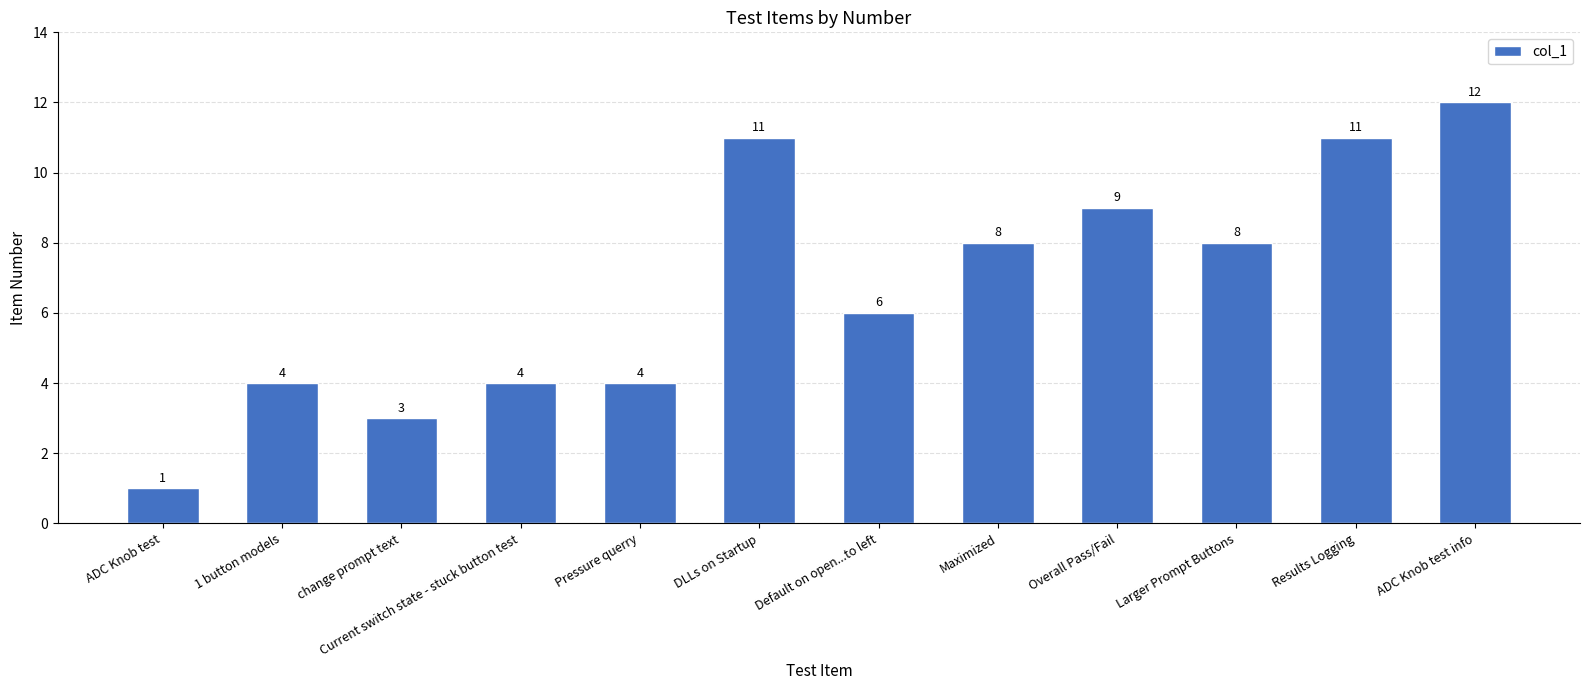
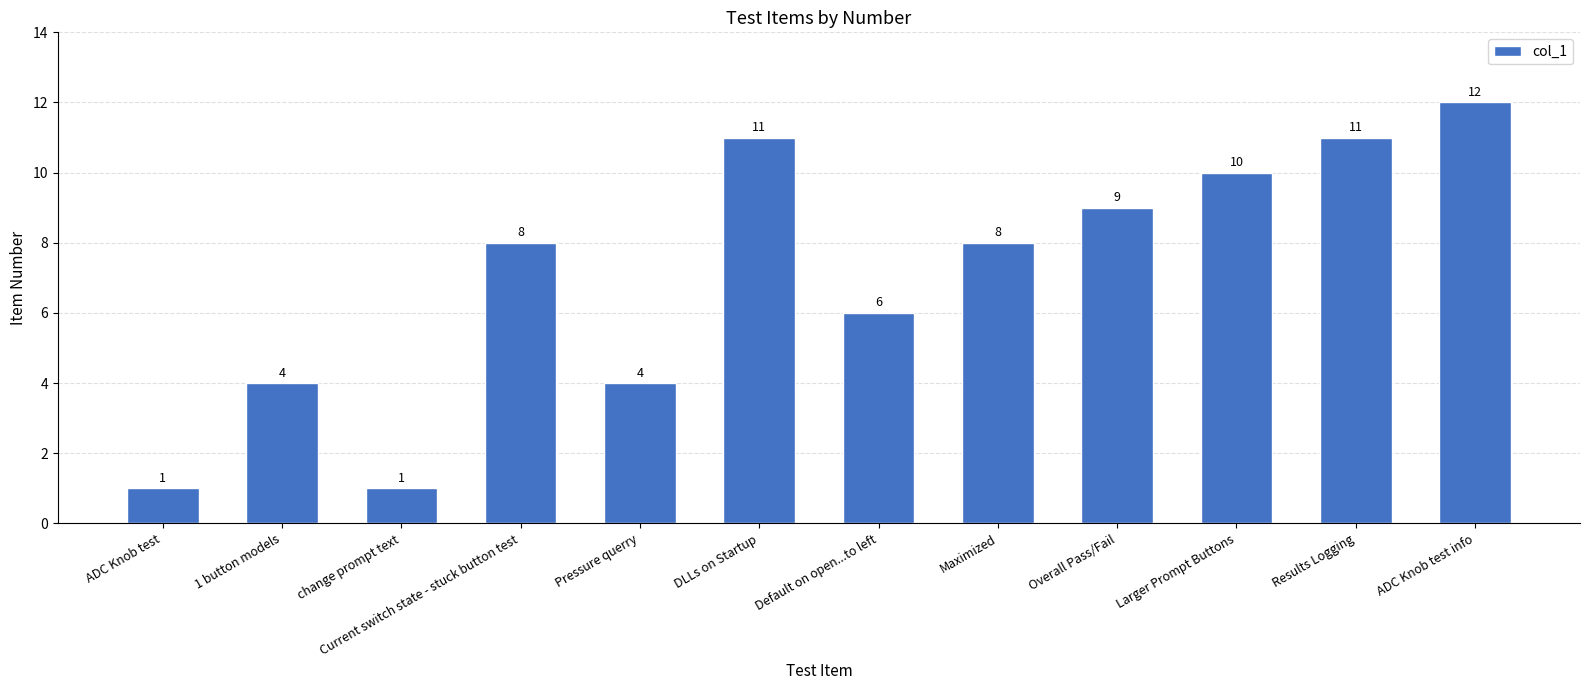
  {
    "ADC Knob test": 1,
    "1 button models": 4,
-   "change prompt text": 3,
-   "Current switch state - stuck button test": 4,
+   "change prompt text": 1,
+   "Current switch state - stuck button test": 8,
    "Pressure querry": 4,
    "DLLs on Startup": 11,
    "Default on open...to left": 6,
    "Maximized": 8,
    "Overall Pass/Fail": 9,
-   "Larger Prompt Buttons": 8,
+   "Larger Prompt Buttons": 10,
    "Results Logging": 11,
    "ADC Knob test info": 12
  }
